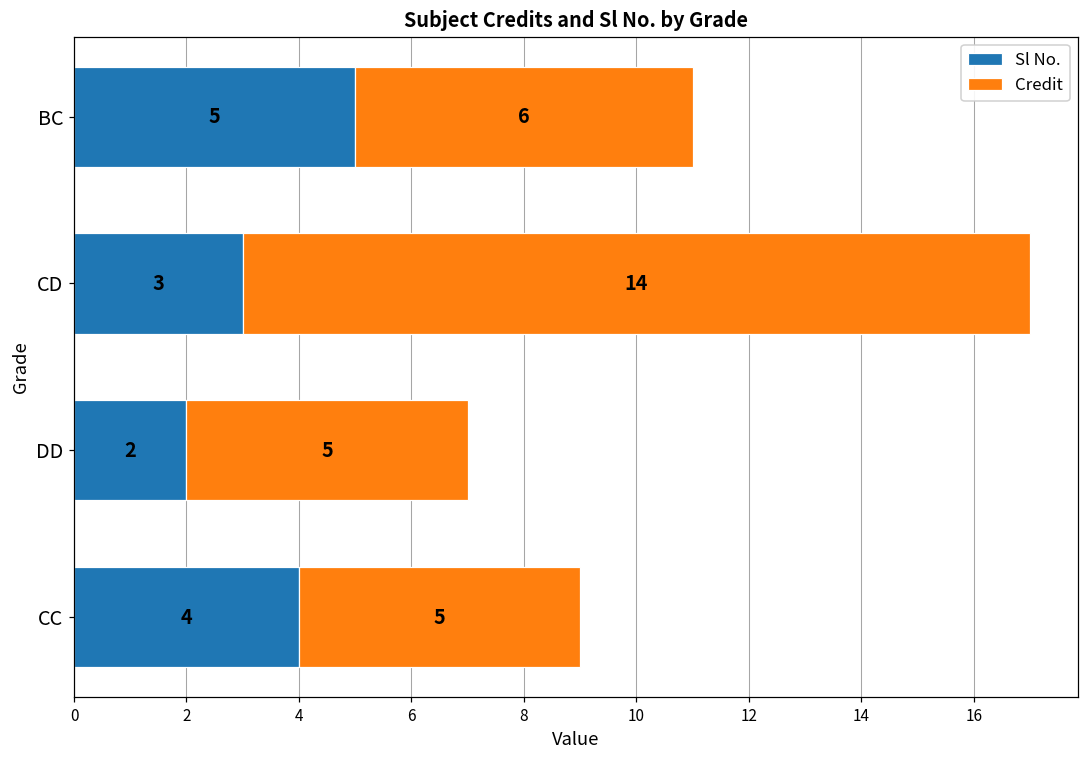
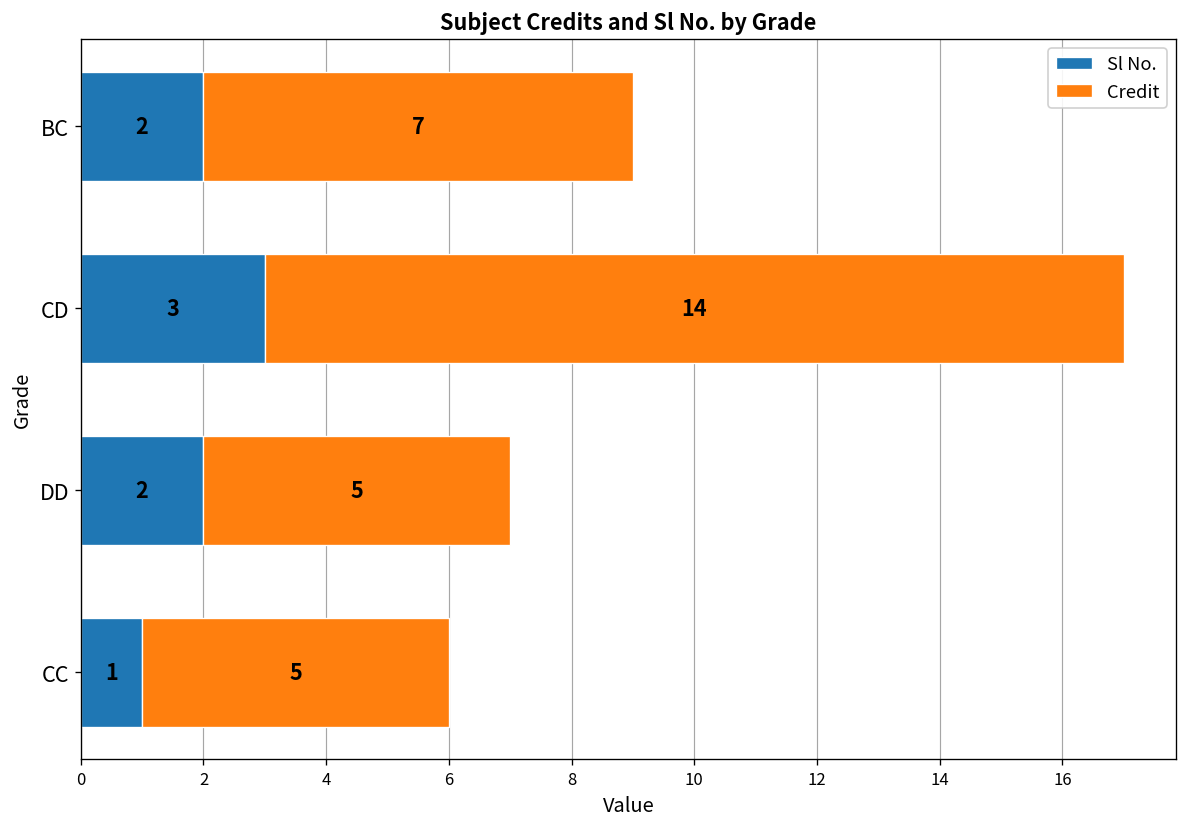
  {
    "Sl No.": {
-     "BC": 5,
+     "BC": 2,
      "CD": 3,
      "DD": 2,
-     "CC": 4
+     "CC": 1
    },
    "Credit": {
-     "BC": 6,
+     "BC": 7,
      "CD": 14,
      "DD": 5,
      "CC": 5
    }
  }
